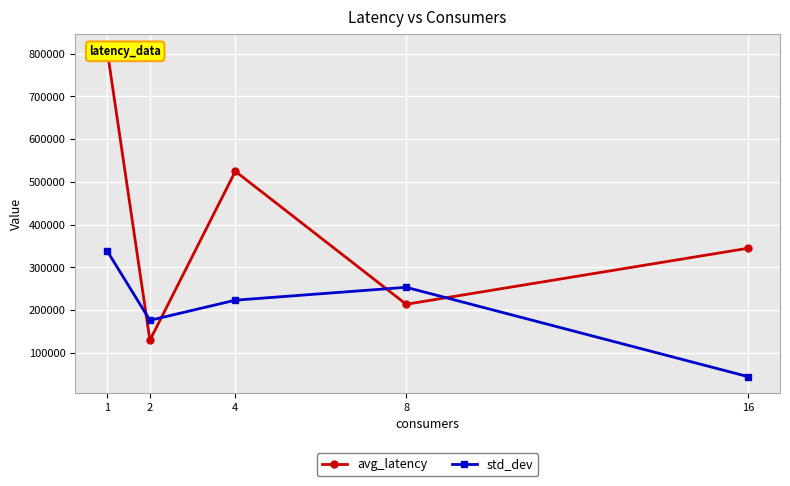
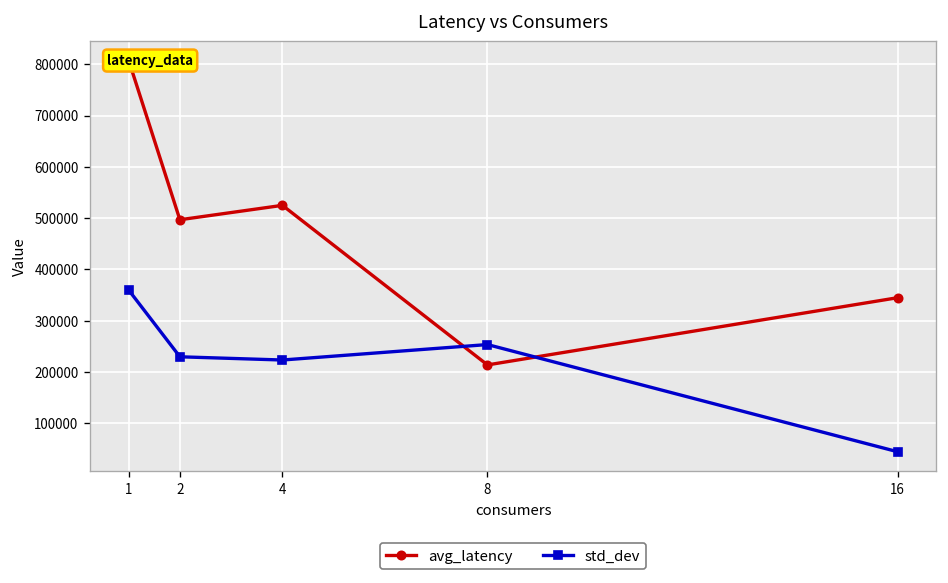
  {
    "avg_latency": {
-     "2": 130000,
+     "2": 500000,
      "4": 520000,
      "8": 210000,
      "16": 340000
    },
    "std_dev": {
-     "1": 340000,
-     "2": 180000,
+     "1": 360000,
+     "2": 230000,
      "4": 220000,
      "8": 250000,
      "16": 40000
    }
  }
